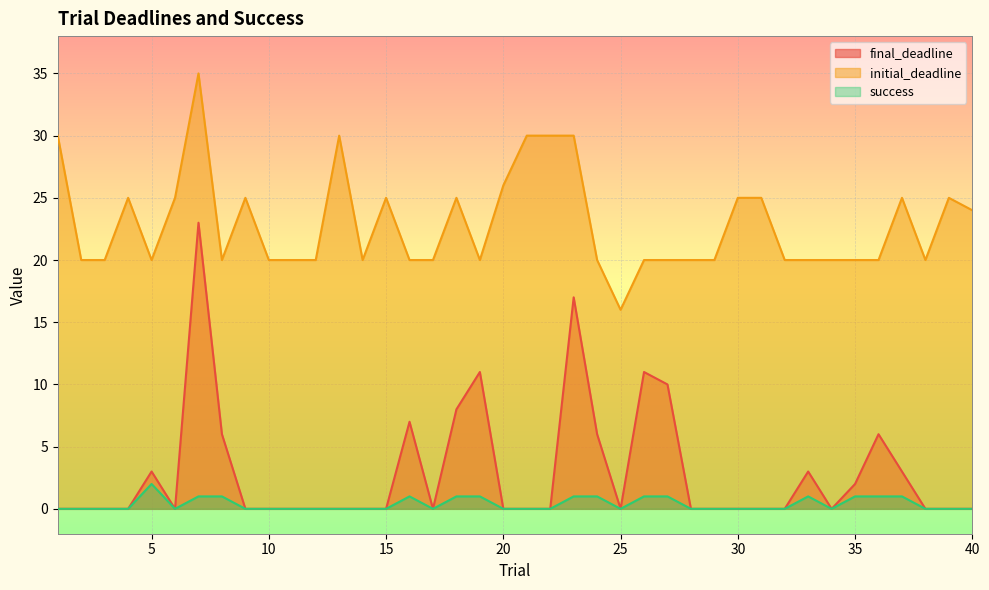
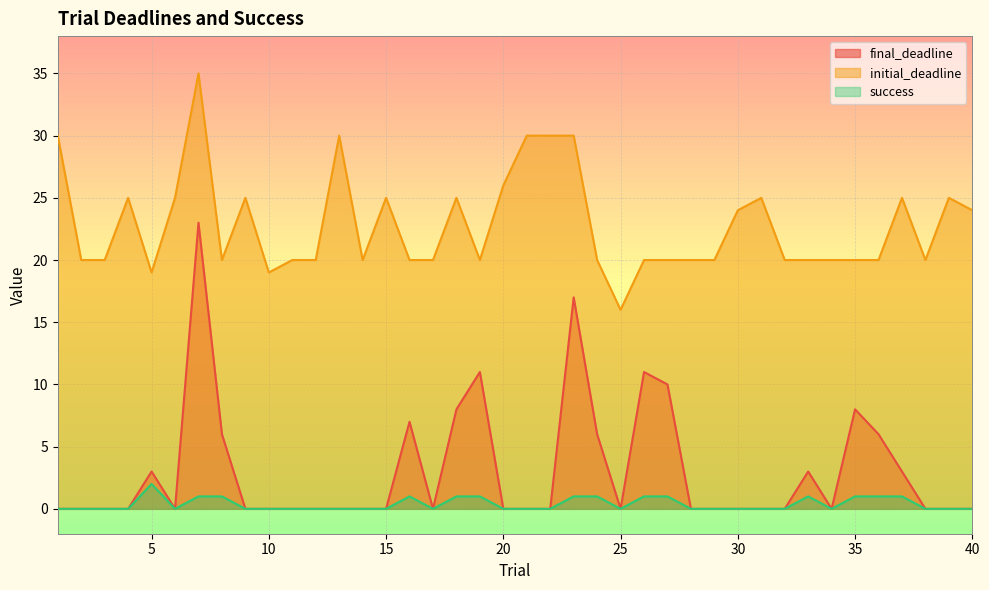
  {
    "final_deadline": {
      "5": 3,
-     "35": 2
+     "35": 8
    },
    "initial_deadline": {
-     "5": 20,
-     "10": 20,
+     "5": 19,
+     "10": 19,
      "15": 25,
      "20": 26,
      "25": 16,
-     "30": 25,
+     "30": 24,
      "35": 20,
      "40": 24
    },
    "success": {
      "5": 2,
      "35": 1
    }
  }
